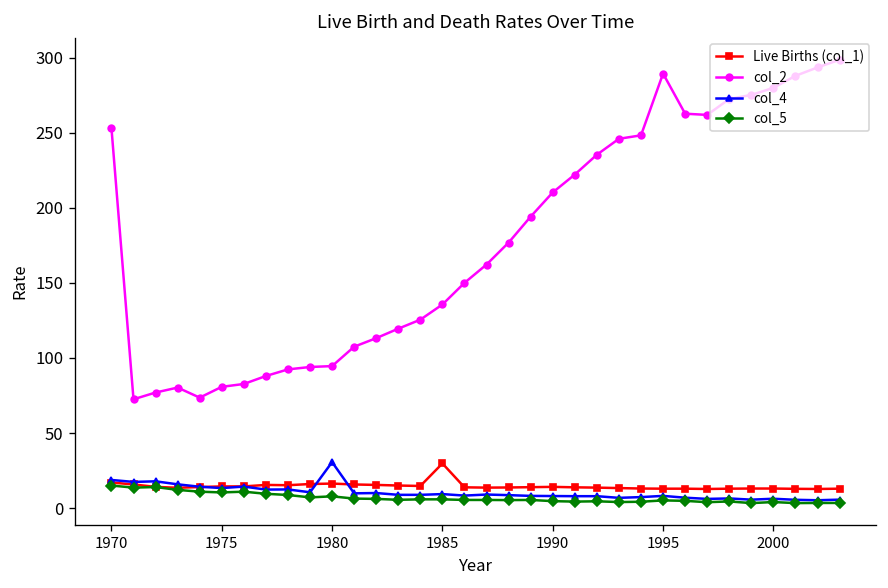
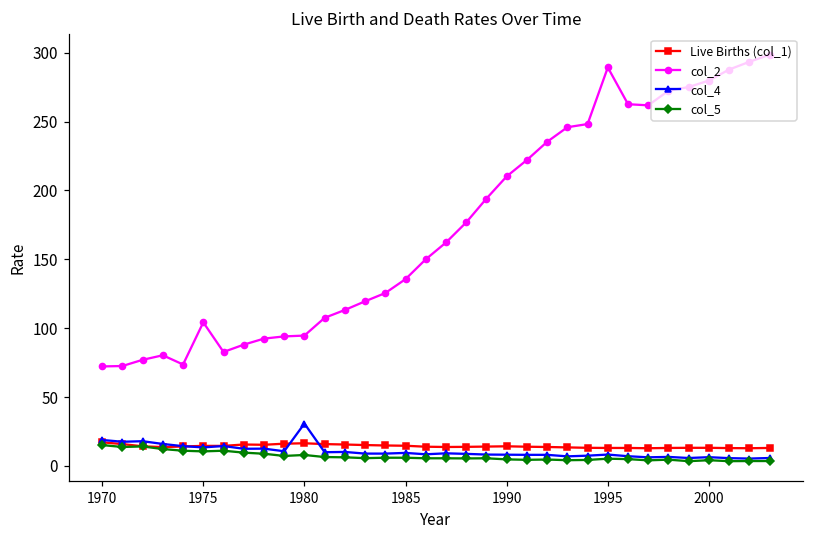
  {
    "Live Births (col_1)": {
      "1980": 16,
-     "1985": 30,
+     "1985": 15,
      "1990": 14,
      "1995": 13,
      "2000": 13
    },
    "col_2": {
-     "1970": 253,
-     "1975": 81,
+     "1970": 72,
+     "1975": 104,
      "1980": 95,
      "1985": 136,
      "1990": 210,
      "1995": 289
    },
    "col_4": {
      "1980": 31,
      "1985": 9,
      "1990": 8,
      "1995": 8,
      "2000": 6
    },
    "col_5": {
      "1975": 11,
      "1980": 8,
      "1985": 6,
      "1990": 5,
      "1995": 5,
      "2000": 4
    }
  }
